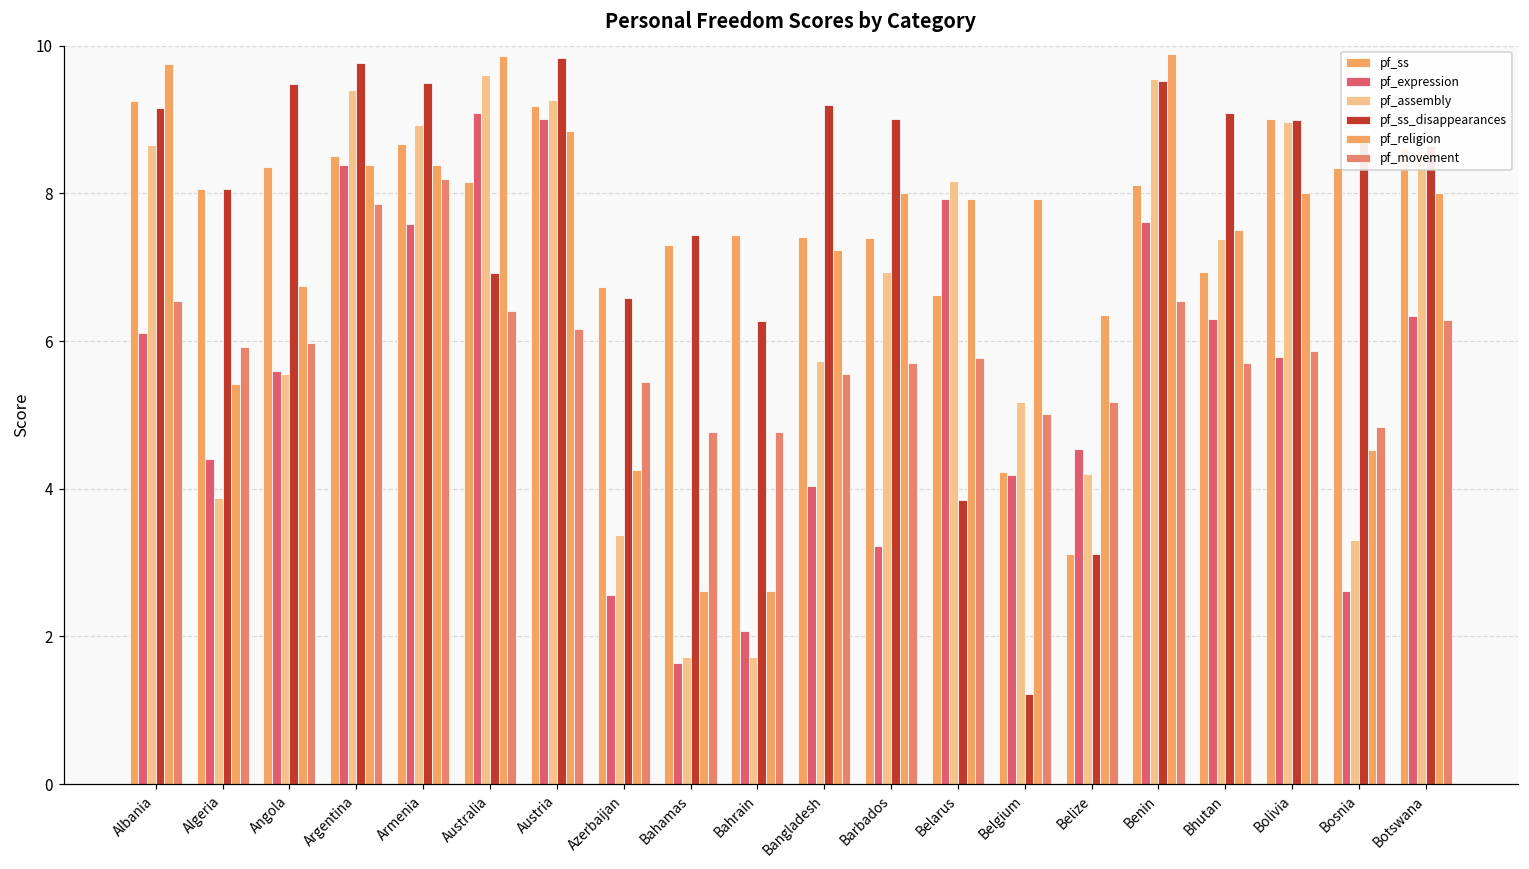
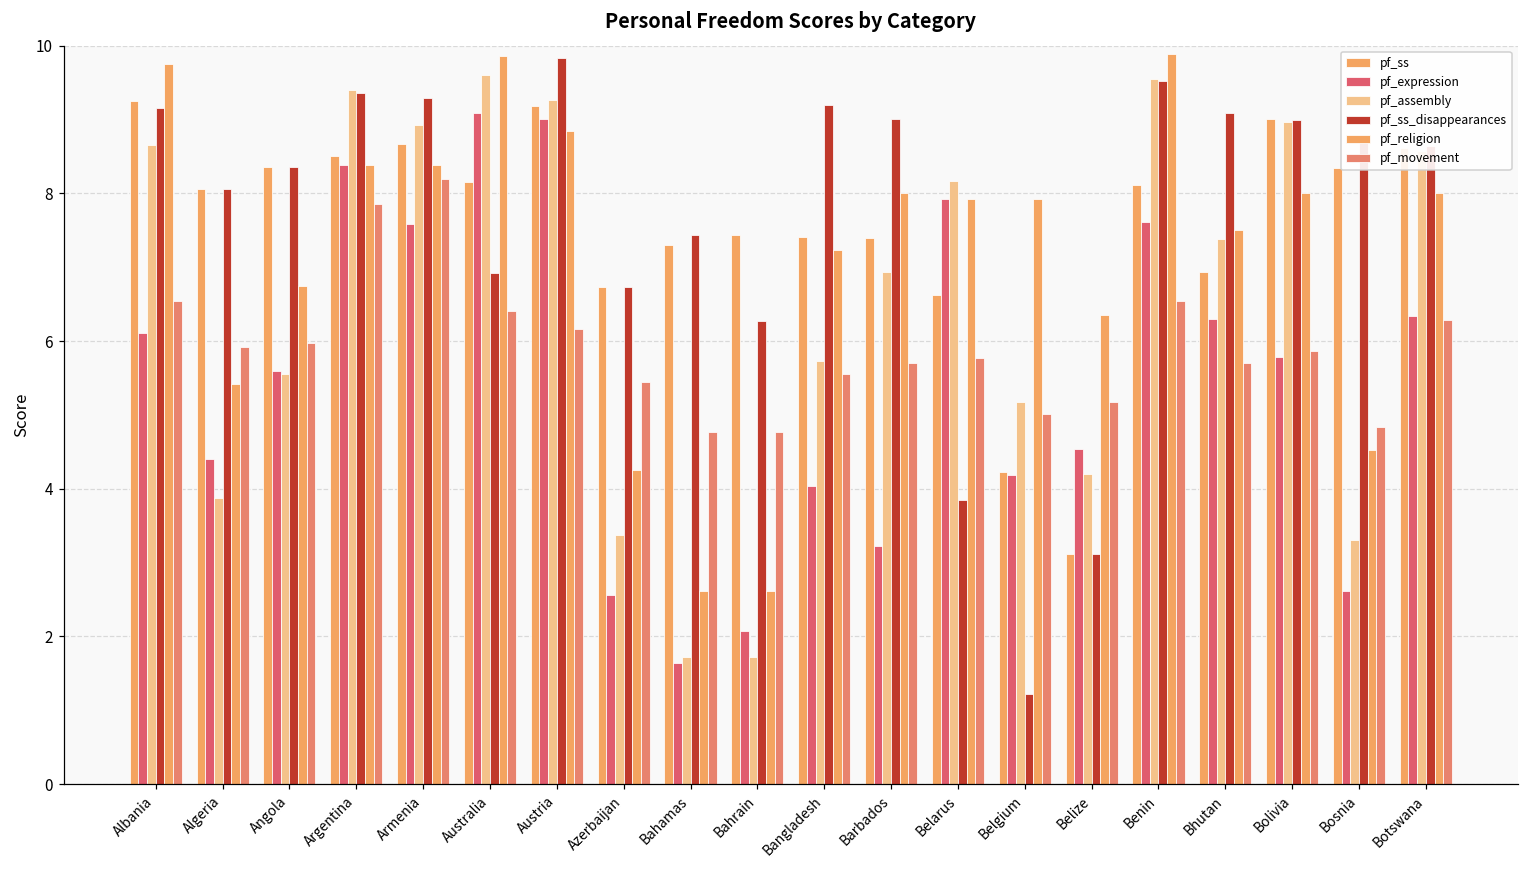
  {
    "pf_ss_disappearances": {
      "Albania": 9.2,
      "Algeria": 8.1,
-     "Angola": 9.5,
-     "Argentina": 9.8,
-     "Armenia": 9.5,
+     "Angola": 8.4,
+     "Argentina": 9.4,
+     "Armenia": 9.3,
      "Australia": 6.9,
      "Austria": 9.8,
-     "Azerbaijan": 6.6,
+     "Azerbaijan": 6.7,
      "Bahamas": 7.4,
      "Bahrain": 6.3,
      "Bangladesh": 9.2,
      "Barbados": 9.0,
      "Belarus": 3.9,
      "Belgium": 1.2,
      "Belize": 3.1,
      "Benin": 9.5,
      "Bhutan": 9.1,
      "Bolivia": 9.0
    }
  }
